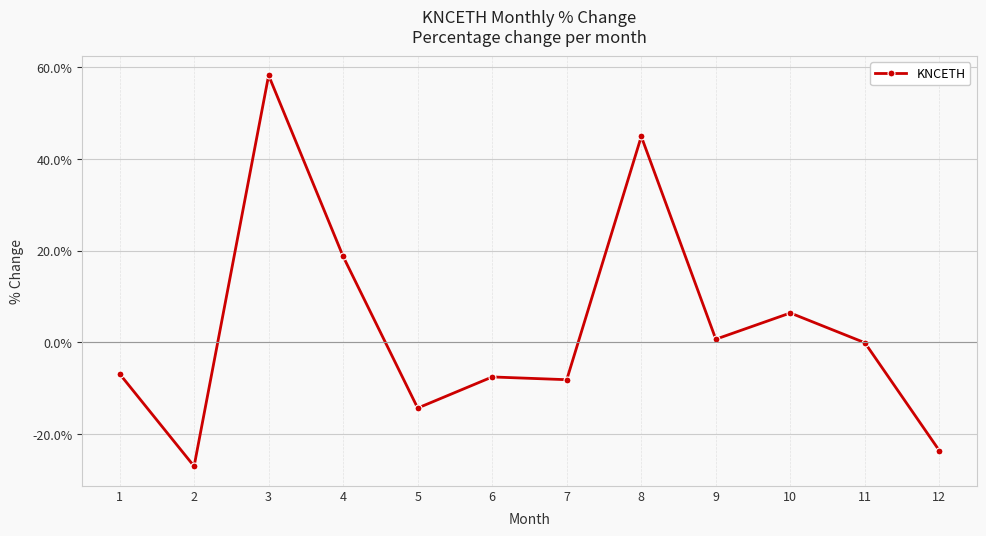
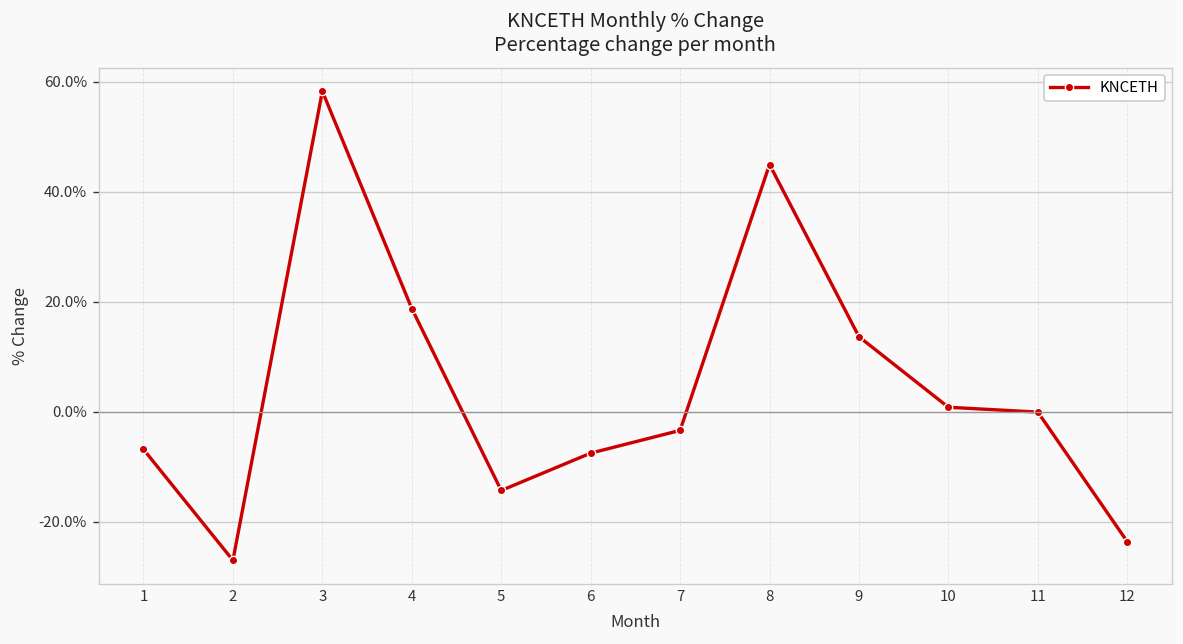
  {
    "1": "-7%",
    "2": "-27%",
    "3": "58%",
    "4": "19%",
    "5": "-14%",
    "6": "-8%",
-   "7": "-8%",
+   "7": "-3%",
    "8": "45%",
-   "9": "1%",
-   "10": "6%",
+   "9": "14%",
+   "10": "1%",
    "11": "0%",
    "12": "-24%"
  }
